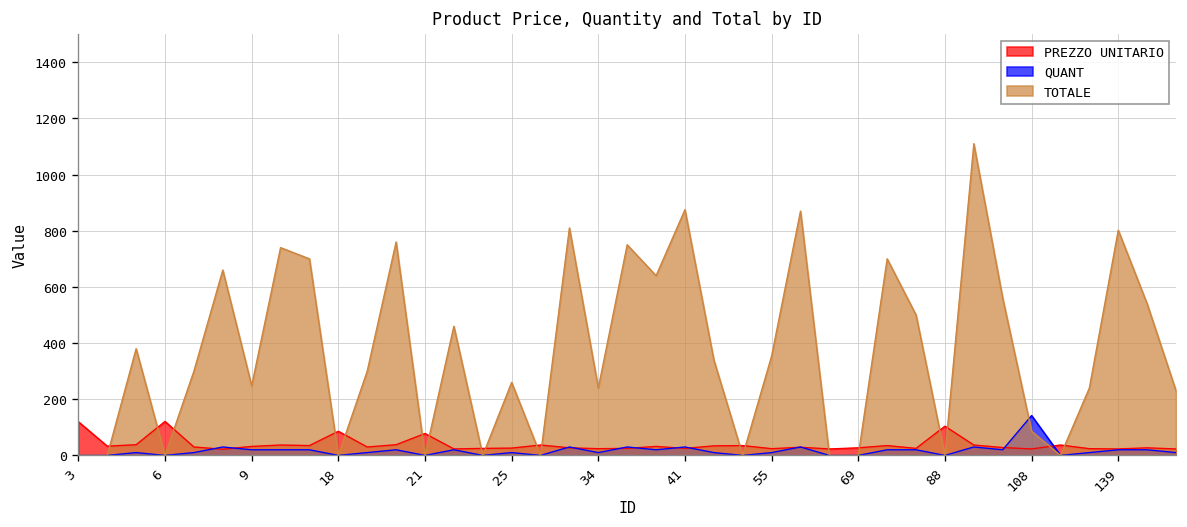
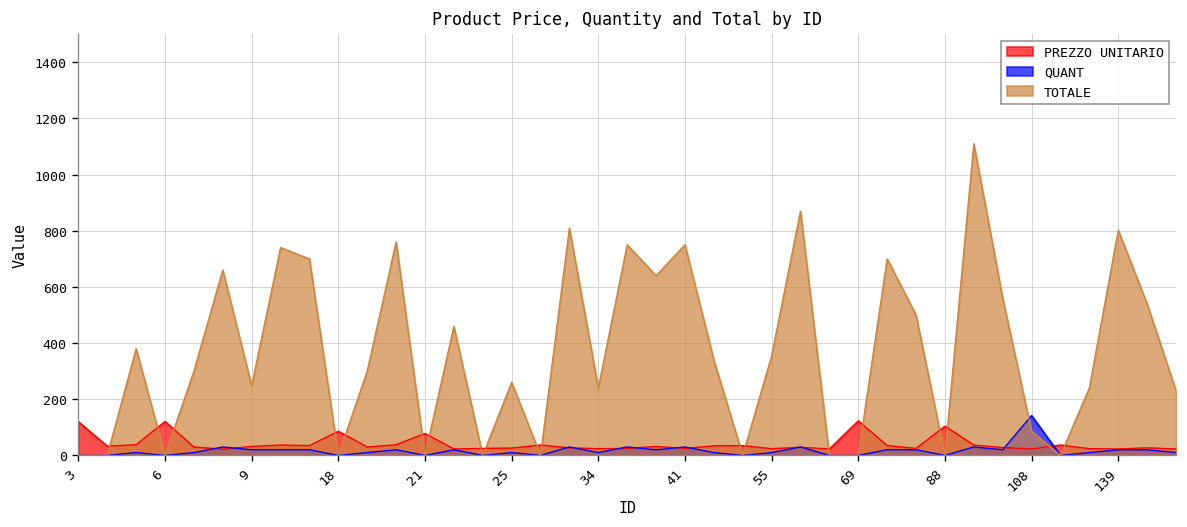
  {
    "PREZZO UNITARIO": {
      "3": 120,
      "6": 120,
      "9": 30,
      "18": 90,
      "21": 80,
      "55": 20,
-     "69": 30,
+     "69": 120,
      "88": 100,
      "108": 20
    },
    "QUANT": {
      "9": 20,
      "55": 10,
      "108": 140
    },
    "TOTALE": {
      "9": 250,
-     "41": 880,
+     "41": 750,
      "55": 350,
      "108": 90,
      "139": 800
    }
  }
